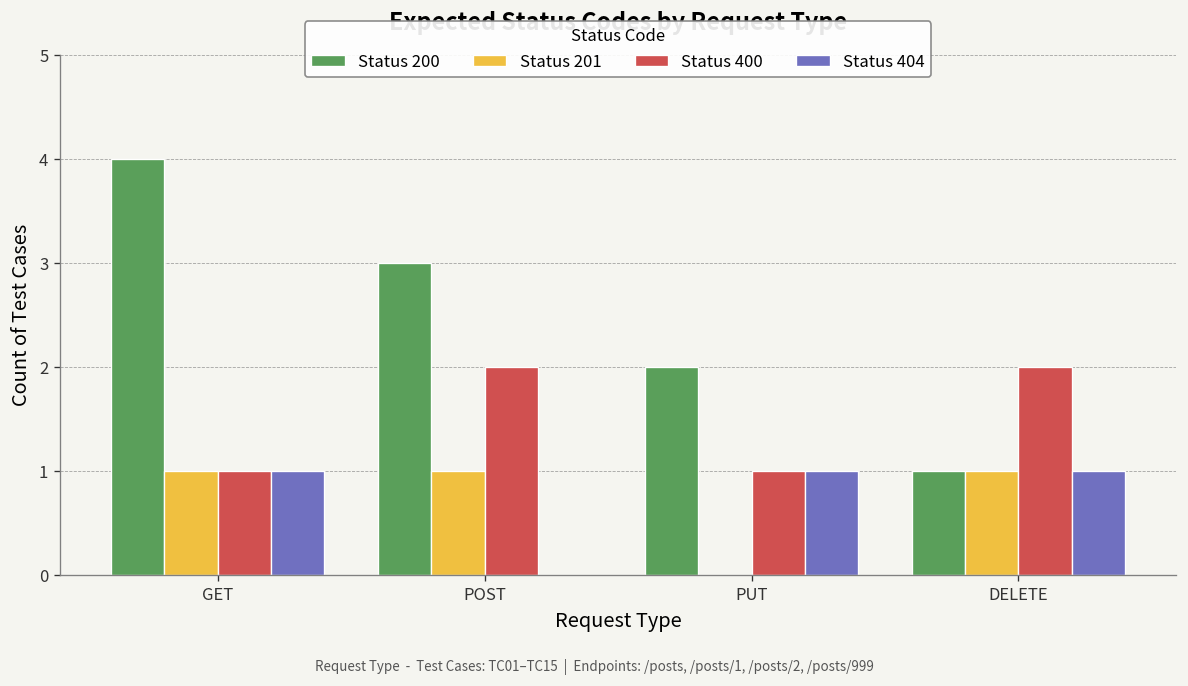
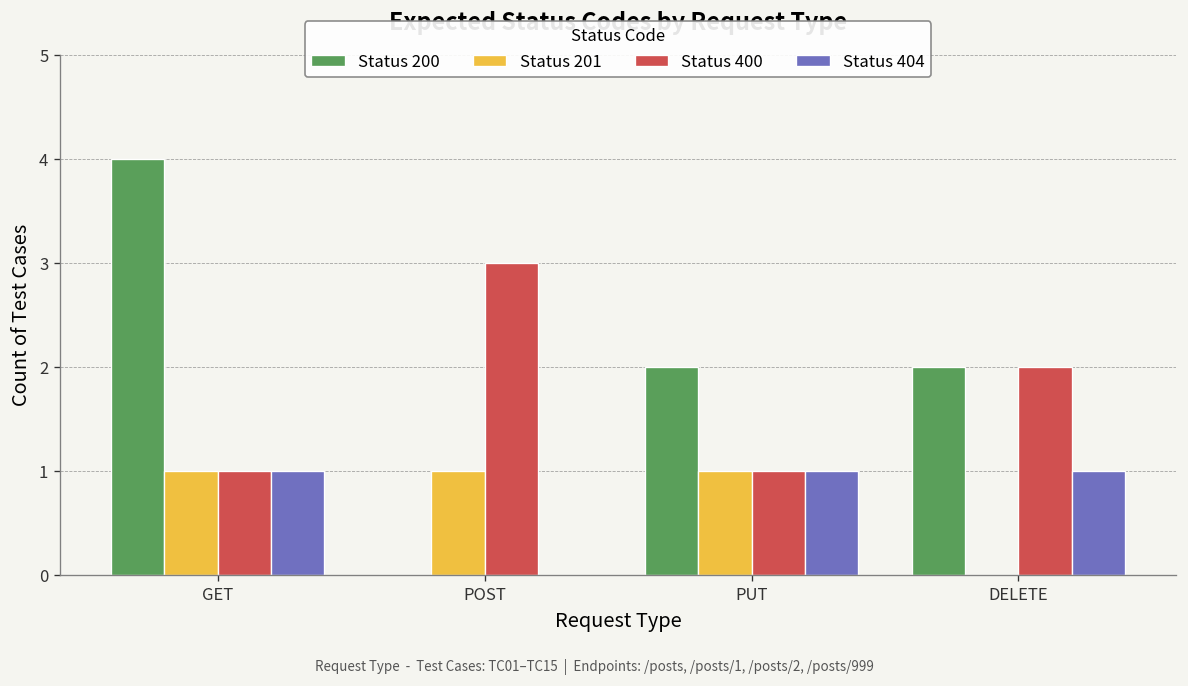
  {
    "Status 200": {
      "GET": 4,
-     "POST": 3,
+     "POST": 0,
      "PUT": 2,
-     "DELETE": 1
+     "DELETE": 2
    },
    "Status 201": {
      "GET": 1,
      "POST": 1,
-     "PUT": 0,
-     "DELETE": 1
+     "PUT": 1,
+     "DELETE": 0
    },
    "Status 400": {
      "GET": 1,
-     "POST": 2,
+     "POST": 3,
      "PUT": 1,
      "DELETE": 2
    },
    "Status 404": {
      "GET": 1,
      "POST": 0,
      "PUT": 1,
      "DELETE": 1
    }
  }
